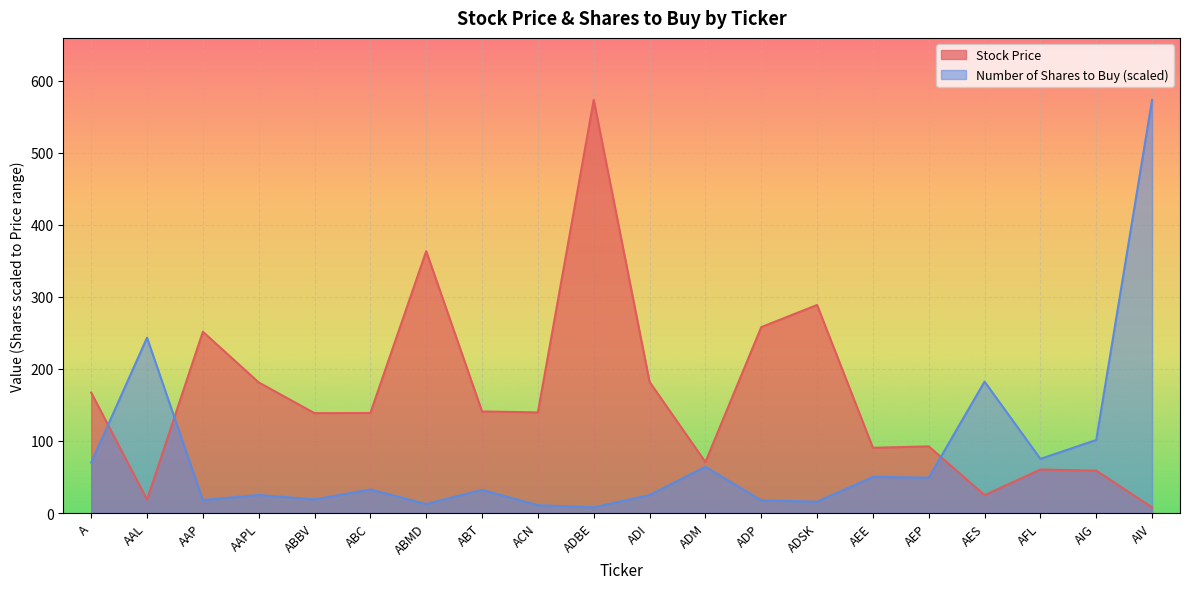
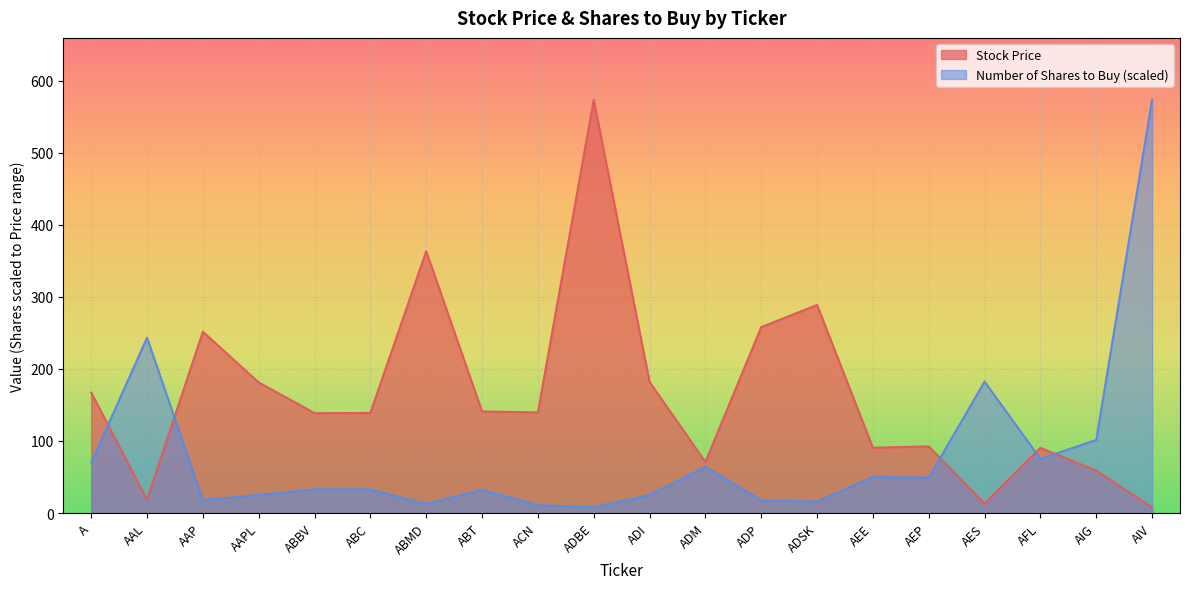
  {
    "Stock Price": {
      "A": 170,
      "AAL": 20,
      "AAP": 250,
      "AAPL": 180,
      "ABBV": 140,
      "ABC": 140,
      "ABMD": 360,
      "ABT": 140,
      "ACN": 140,
      "ADBE": 570,
      "ADI": 180,
      "ADM": 70,
      "ADP": 260,
      "ADSK": 290,
      "AEE": 90,
      "AEP": 90,
-     "AES": 20,
-     "AFL": 60,
+     "AES": 10,
+     "AFL": 90,
      "AIG": 60,
      "AIV": 10
    },
    "Number of Shares to Buy (scaled)": {
      "A": 70,
      "AAL": 240,
      "AAP": 20,
      "AAPL": 30,
-     "ABBV": 20,
+     "ABBV": 30,
      "ABC": 30,
      "ABMD": 10,
      "ABT": 30,
      "ACN": 10,
      "ADBE": 10,
      "ADI": 20,
      "ADM": 60,
      "ADP": 20,
      "ADSK": 20,
      "AEE": 50,
      "AEP": 50,
      "AES": 180,
      "AFL": 80,
      "AIG": 100,
      "AIV": 570
    }
  }
